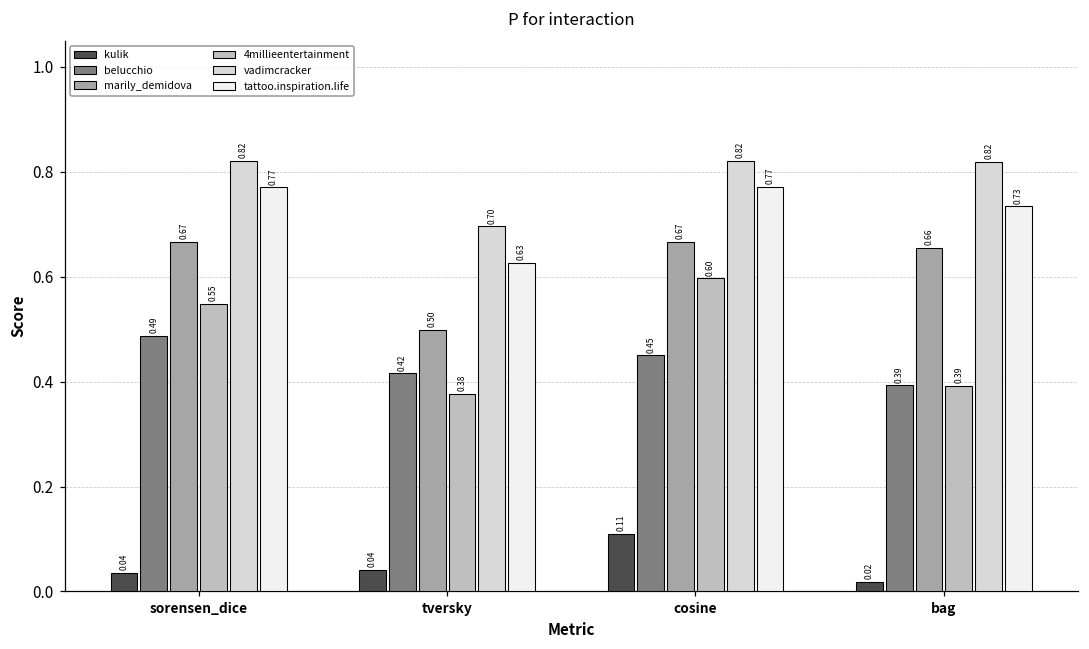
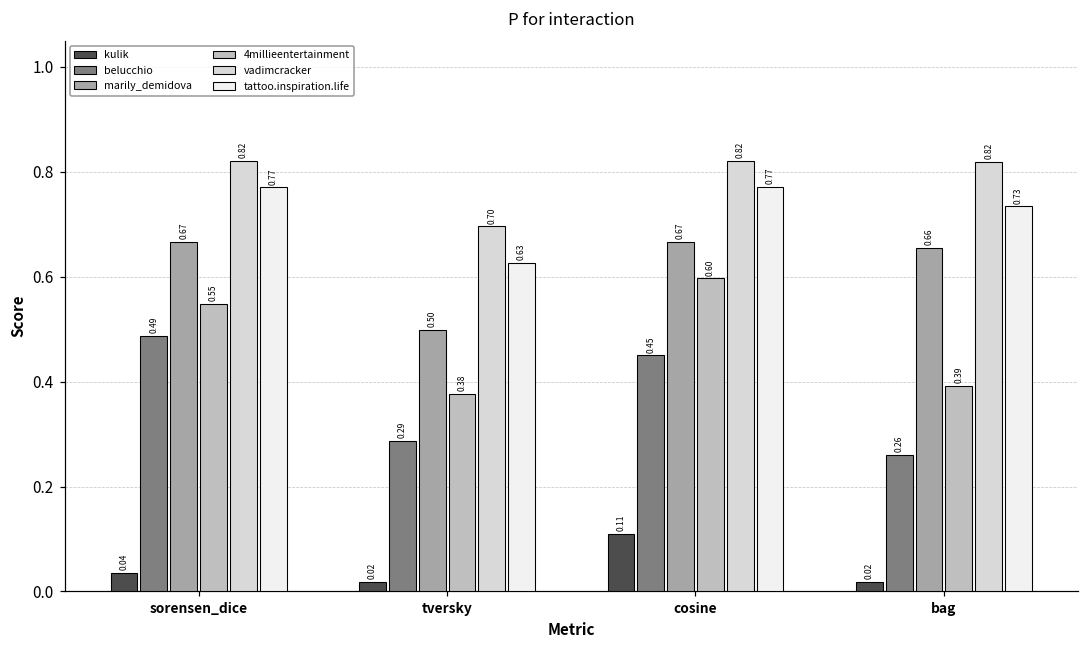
  {
    "kulik": {
      "sorensen_dice": 0.04,
-     "tversky": 0.04,
+     "tversky": 0.02,
      "cosine": 0.11,
      "bag": 0.02
    },
    "belucchio": {
      "sorensen_dice": 0.49,
-     "tversky": 0.42,
+     "tversky": 0.29,
      "cosine": 0.45,
-     "bag": 0.39
+     "bag": 0.26
    }
  }
